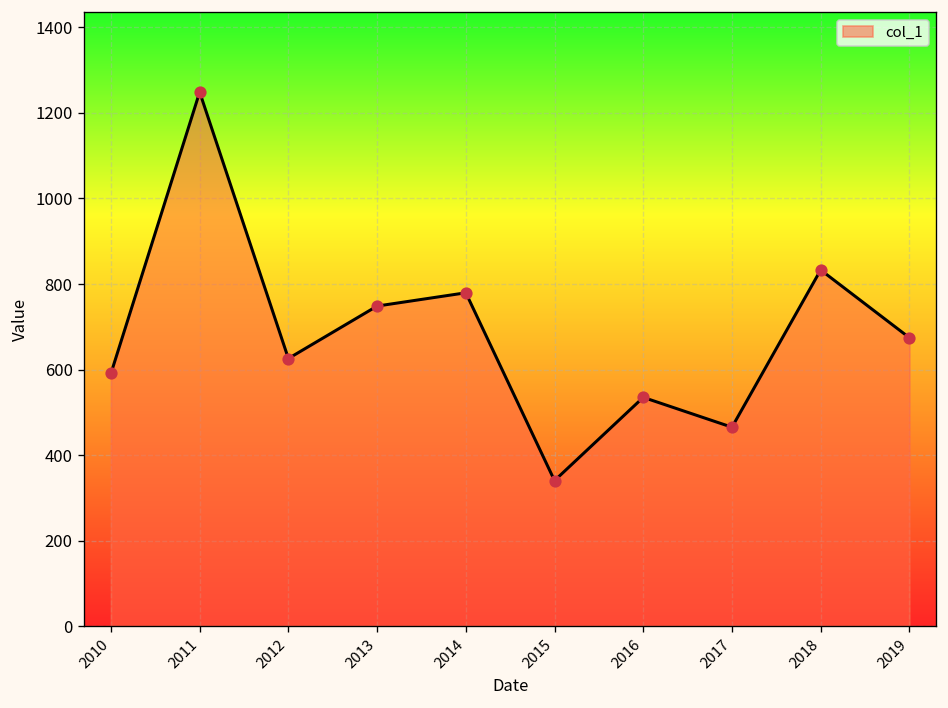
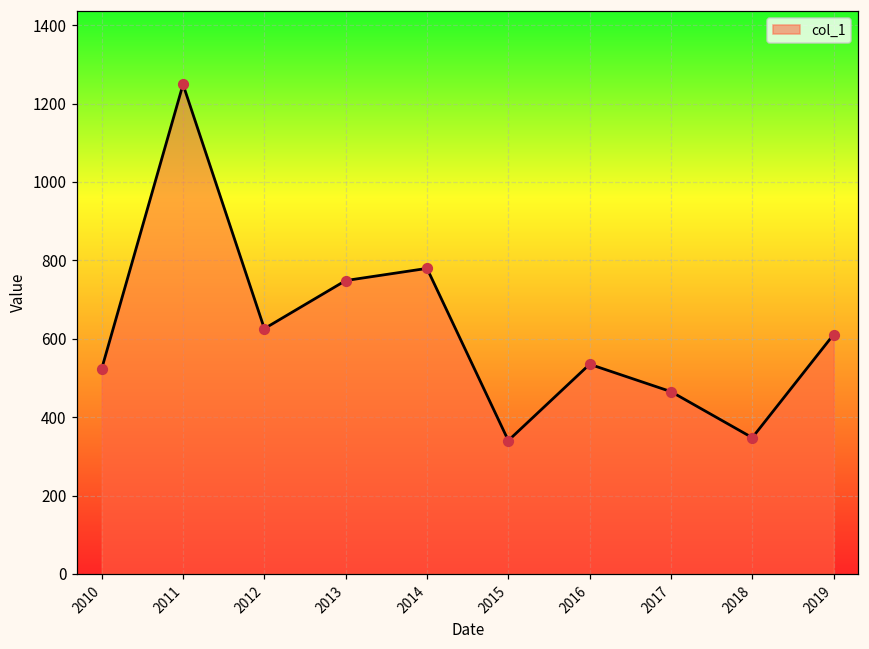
  {
-   "2010": 590,
+   "2010": 520,
    "2011": 1250,
    "2012": 630,
    "2013": 750,
    "2014": 780,
    "2015": 340,
    "2016": 530,
    "2017": 470,
-   "2018": 830,
-   "2019": 670
+   "2018": 350,
+   "2019": 610
  }
